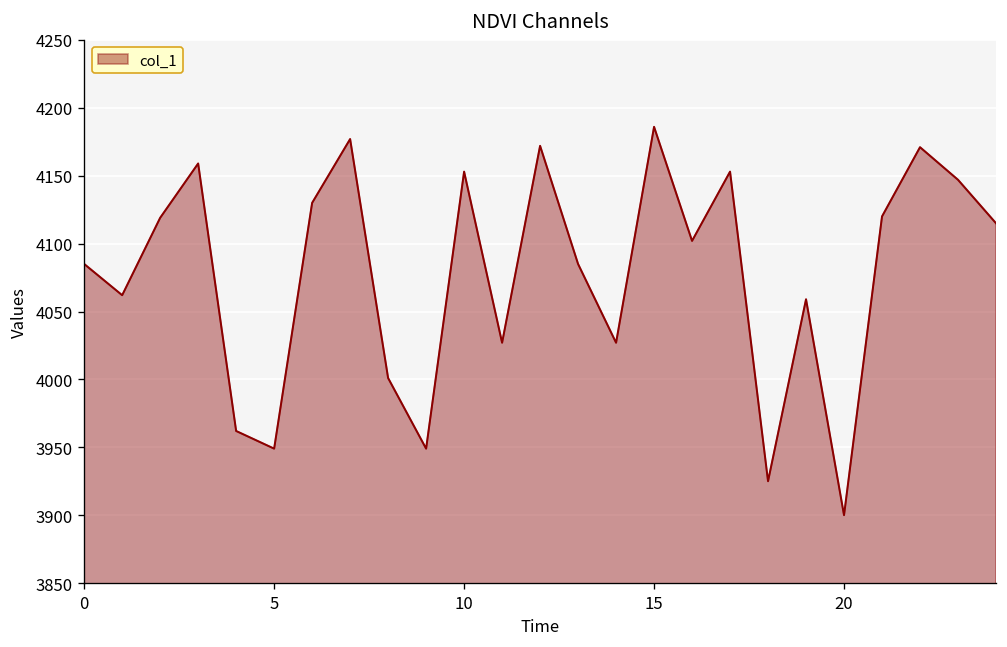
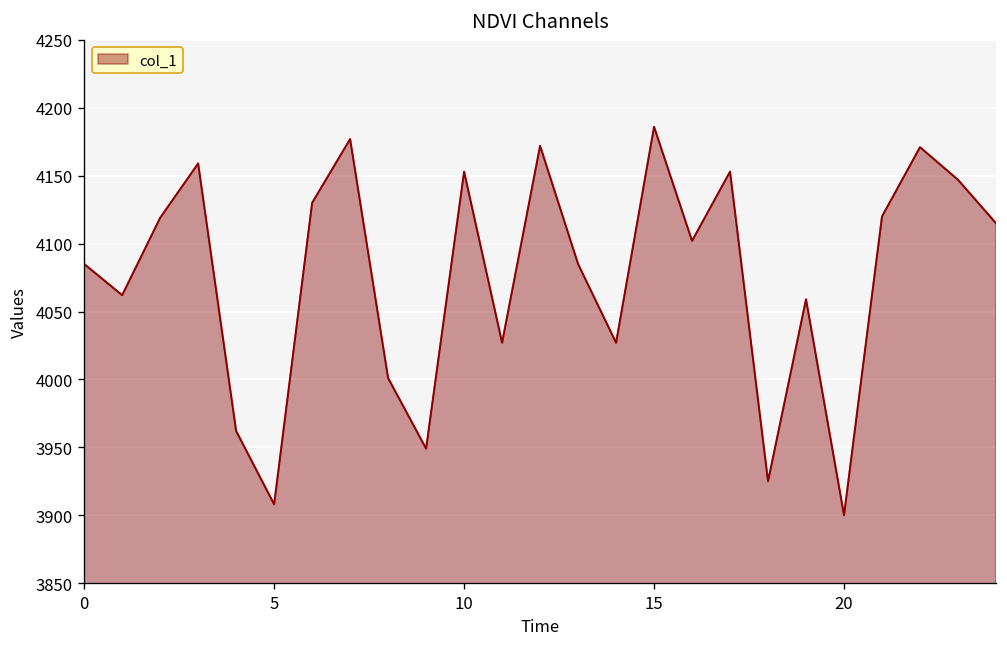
  {
    "0": 4085,
-   "5": 3949,
+   "5": 3908,
    "10": 4153,
    "15": 4186,
    "20": 3900
  }
